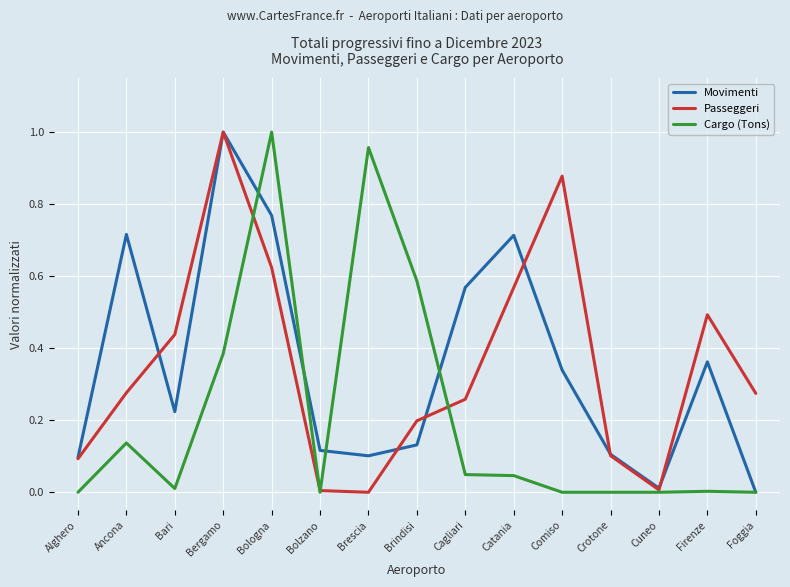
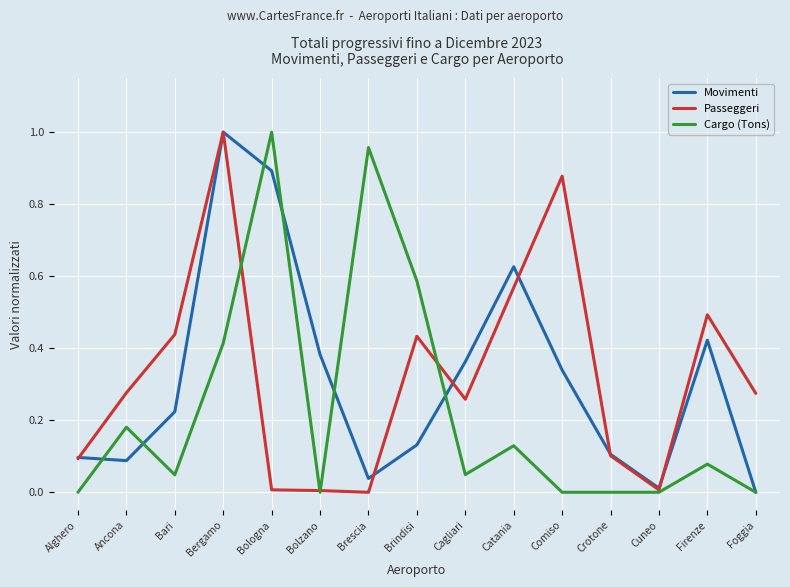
  {
    "Movimenti": {
-     "Ancona": 0.72,
+     "Ancona": 0.09,
      "Bari": 0.22,
-     "Bologna": 0.77,
-     "Bolzano": 0.12,
-     "Brescia": 0.10,
+     "Bologna": 0.89,
+     "Bolzano": 0.38,
+     "Brescia": 0.04,
      "Brindisi": 0.13,
-     "Cagliari": 0.57,
-     "Catania": 0.71,
+     "Cagliari": 0.36,
+     "Catania": 0.63,
      "Comiso": 0.34,
-     "Firenze": 0.36
+     "Firenze": 0.42
    },
    "Passeggeri": {
      "Ancona": 0.28,
      "Bari": 0.44,
-     "Bologna": 0.62,
+     "Bologna": 0.01,
      "Brescia": 0.00,
-     "Brindisi": 0.20,
+     "Brindisi": 0.43,
      "Cagliari": 0.26,
      "Catania": 0.57,
      "Comiso": 0.88,
      "Firenze": 0.49,
      "Foggia": 0.27
    },
    "Cargo (Tons)": {
      "Alghero": 0.00,
-     "Ancona": 0.14,
-     "Bari": 0.01,
-     "Bergamo": 0.38,
+     "Ancona": 0.18,
+     "Bari": 0.05,
+     "Bergamo": 0.41,
      "Bologna": 1.00,
      "Brescia": 0.96,
      "Brindisi": 0.59,
      "Cagliari": 0.05,
-     "Catania": 0.05,
+     "Catania": 0.13,
      "Comiso": 0.00,
      "Crotone": 0.00,
-     "Firenze": 0.00
+     "Firenze": 0.08
    }
  }
